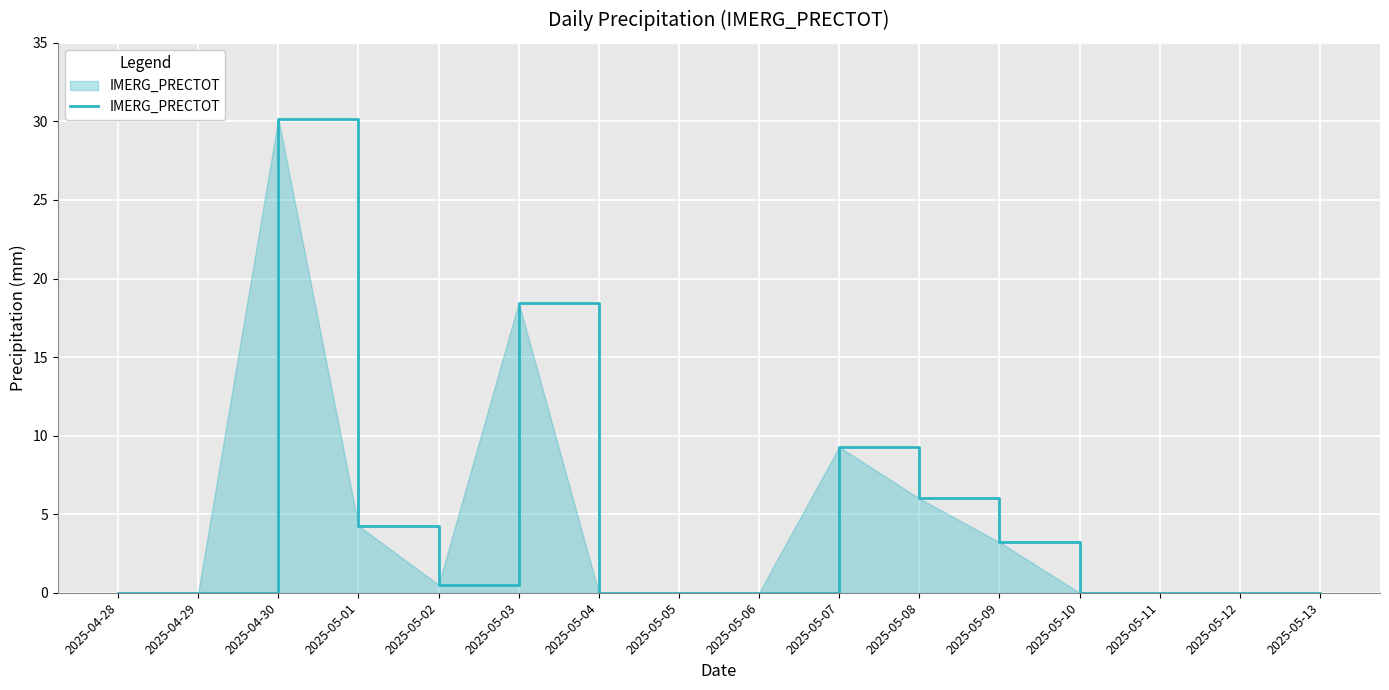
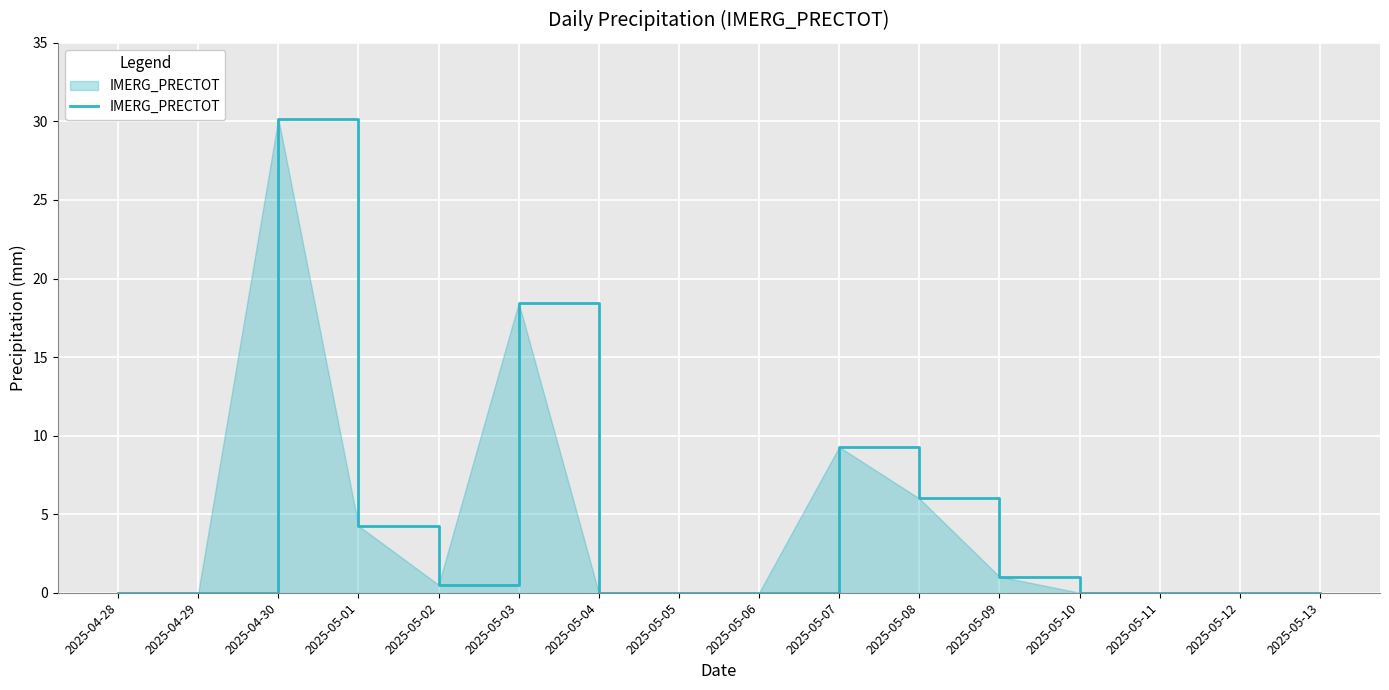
  {
    "2025-04-28": 0.0,
    "2025-04-29": 0.0,
    "2025-04-30": 30.2,
    "2025-05-01": 4.3,
    "2025-05-02": 0.5,
    "2025-05-03": 18.5,
    "2025-05-04": 0.0,
    "2025-05-05": 0.0,
    "2025-05-06": 0.0,
    "2025-05-07": 9.3,
    "2025-05-08": 6.0,
-   "2025-05-09": 3.2,
+   "2025-05-09": 1.0,
    "2025-05-10": 0.0,
    "2025-05-11": 0.0,
    "2025-05-12": 0.0,
    "2025-05-13": 0.0
  }
